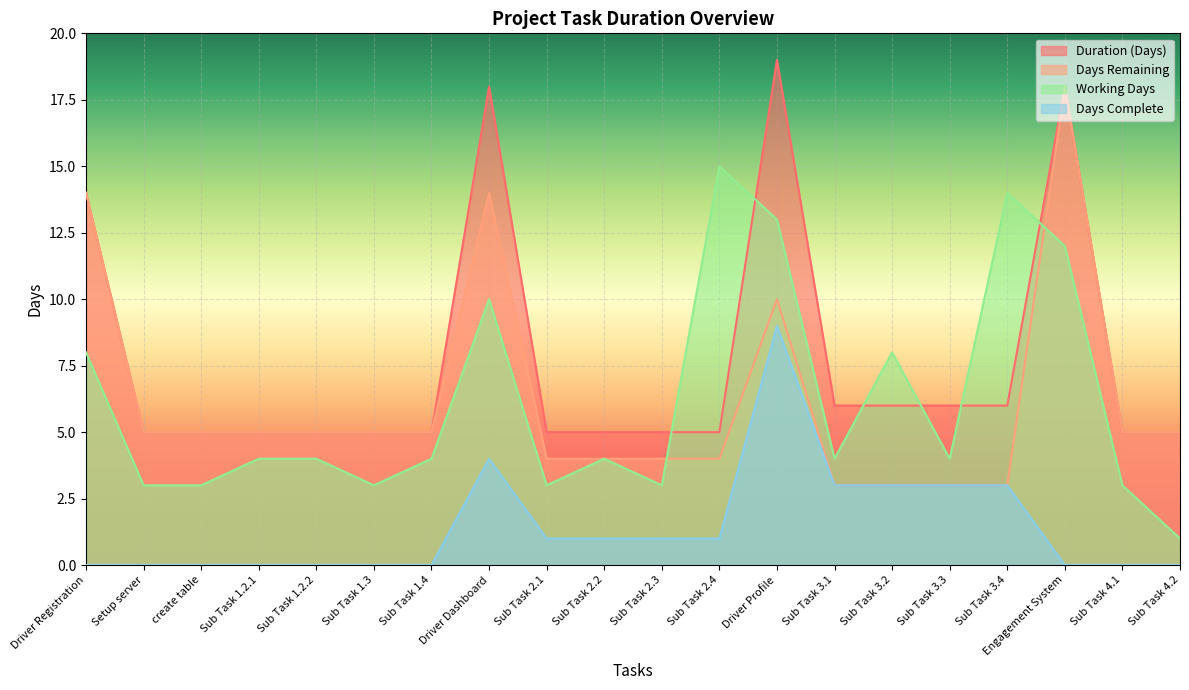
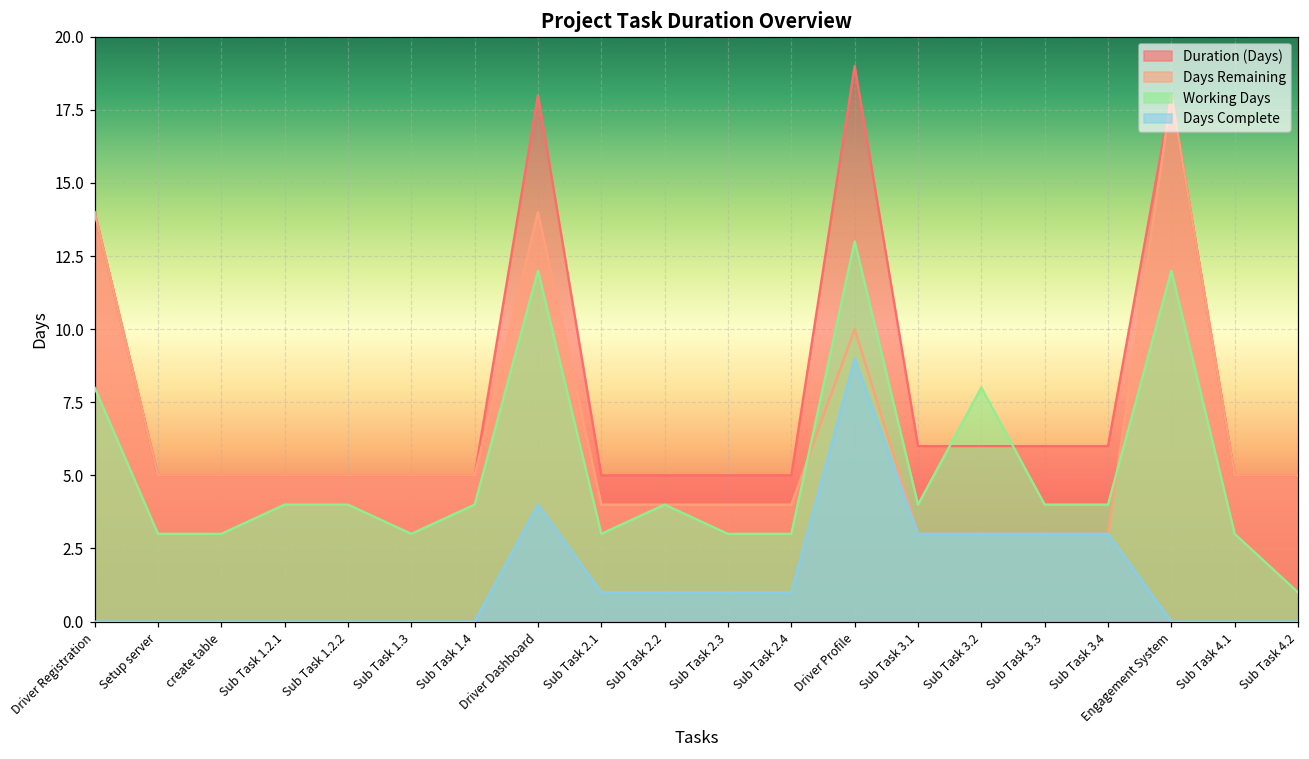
  {
    "Working Days": {
      "Driver Registration": 8,
      "Setup server": 3,
      "create table": 3,
      "Sub Task 1.2.1": 4,
      "Sub Task 1.2.2": 4,
      "Sub Task 1.3": 3,
      "Sub Task 1.4": 4,
-     "Driver Dashboard": 10,
+     "Driver Dashboard": 12,
      "Sub Task 2.1": 3,
      "Sub Task 2.3": 3,
-     "Sub Task 2.4": 15,
+     "Sub Task 2.4": 3,
      "Driver Profile": 13,
      "Sub Task 3.1": 4,
      "Sub Task 3.2": 8,
      "Sub Task 3.3": 4,
-     "Sub Task 3.4": 14,
+     "Sub Task 3.4": 4,
      "Engagement System": 12,
      "Sub Task 4.1": 3,
      "Sub Task 4.2": 1
    },
    "Days Complete": {
      "Driver Registration": 0,
      "Setup server": 0,
      "create table": 0,
      "Sub Task 1.2.1": 0,
      "Sub Task 1.2.2": 0,
      "Sub Task 1.3": 0,
      "Sub Task 1.4": 0,
      "Driver Dashboard": 4,
      "Sub Task 2.1": 1,
      "Sub Task 2.2": 1,
      "Sub Task 2.3": 1,
      "Sub Task 2.4": 1,
      "Driver Profile": 9,
      "Engagement System": 0,
      "Sub Task 4.1": 0,
      "Sub Task 4.2": 0
    }
  }
